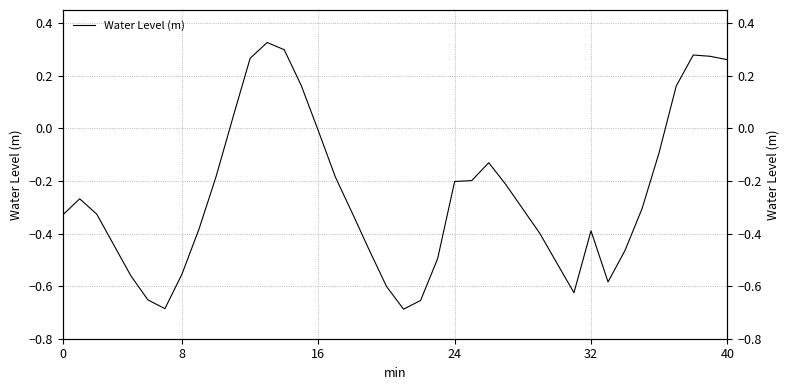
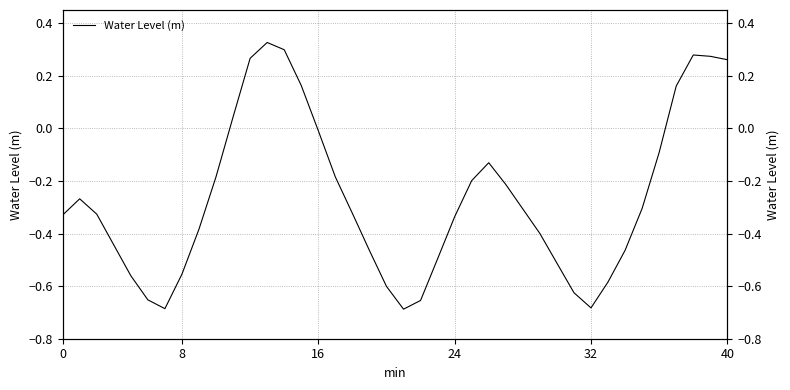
  {
    "0": -0.33,
    "8": -0.55,
    "16": -0.01,
-   "24": -0.20,
-   "32": -0.39,
+   "24": -0.34,
+   "32": -0.68,
    "40": 0.26
  }
